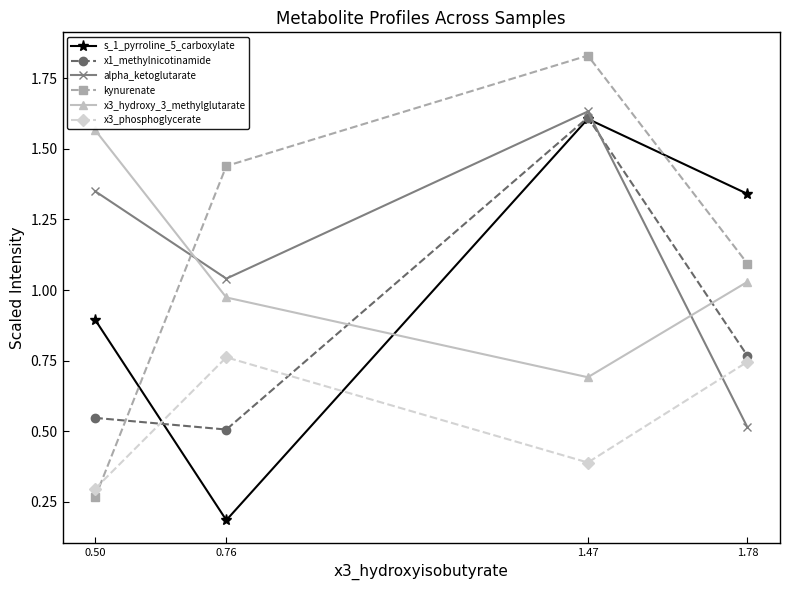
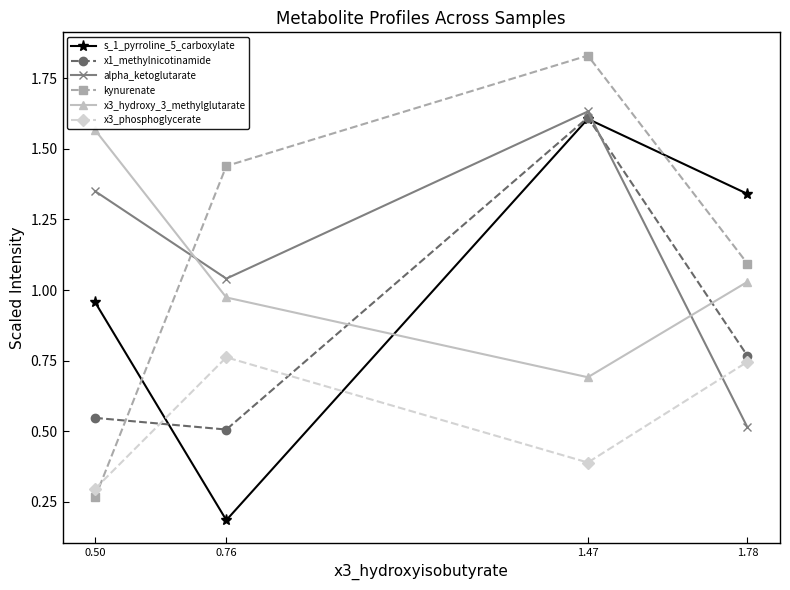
  {
    "s_1_pyrroline_5_carboxylate": {
-     "0.50": 0.89,
+     "0.50": 0.96,
      "0.76": 0.19,
      "1.78": 1.34
    }
  }
